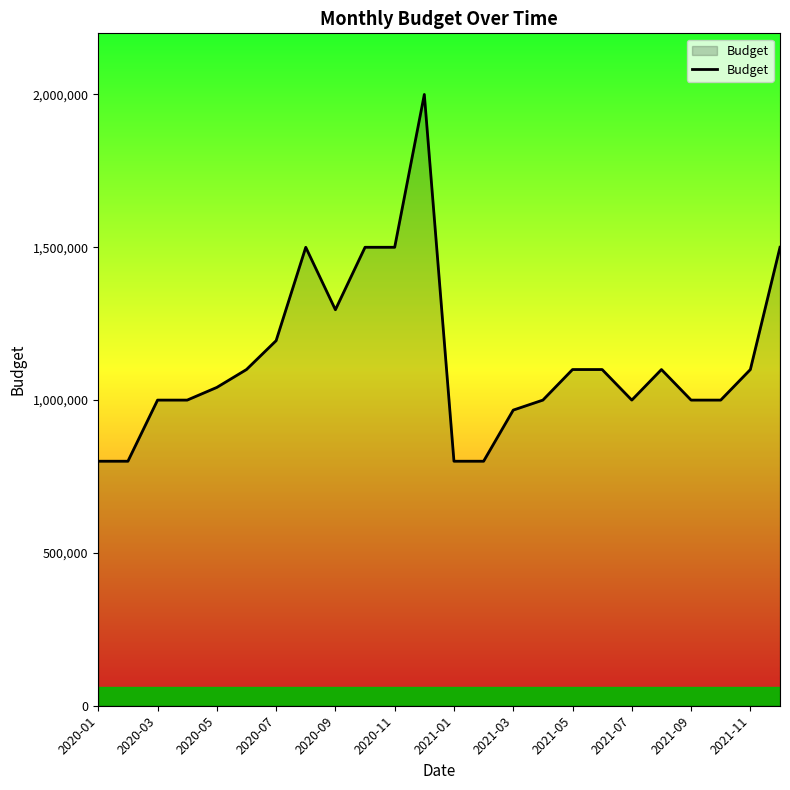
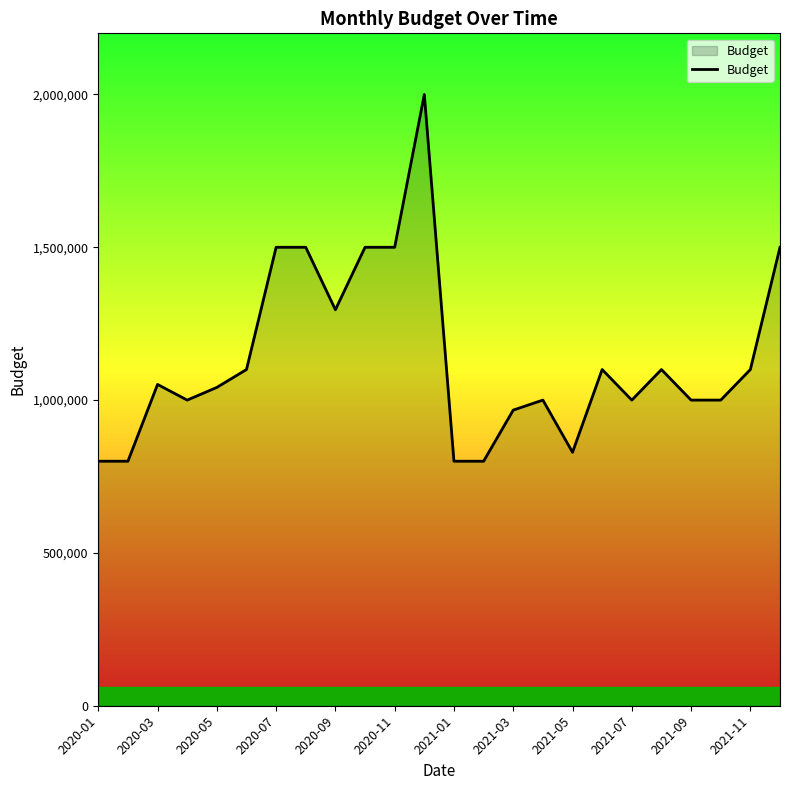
  {
    "2020-01": "800,000",
-   "2020-03": "1,000,000",
+   "2020-03": "1,050,000",
    "2020-05": "1,040,000",
-   "2020-07": "1,190,000",
+   "2020-07": "1,500,000",
    "2020-09": "1,300,000",
    "2020-11": "1,500,000",
    "2021-01": "800,000",
    "2021-03": "970,000",
-   "2021-05": "1,100,000",
+   "2021-05": "830,000",
    "2021-07": "1,000,000",
    "2021-09": "1,000,000",
    "2021-11": "1,100,000"
  }
